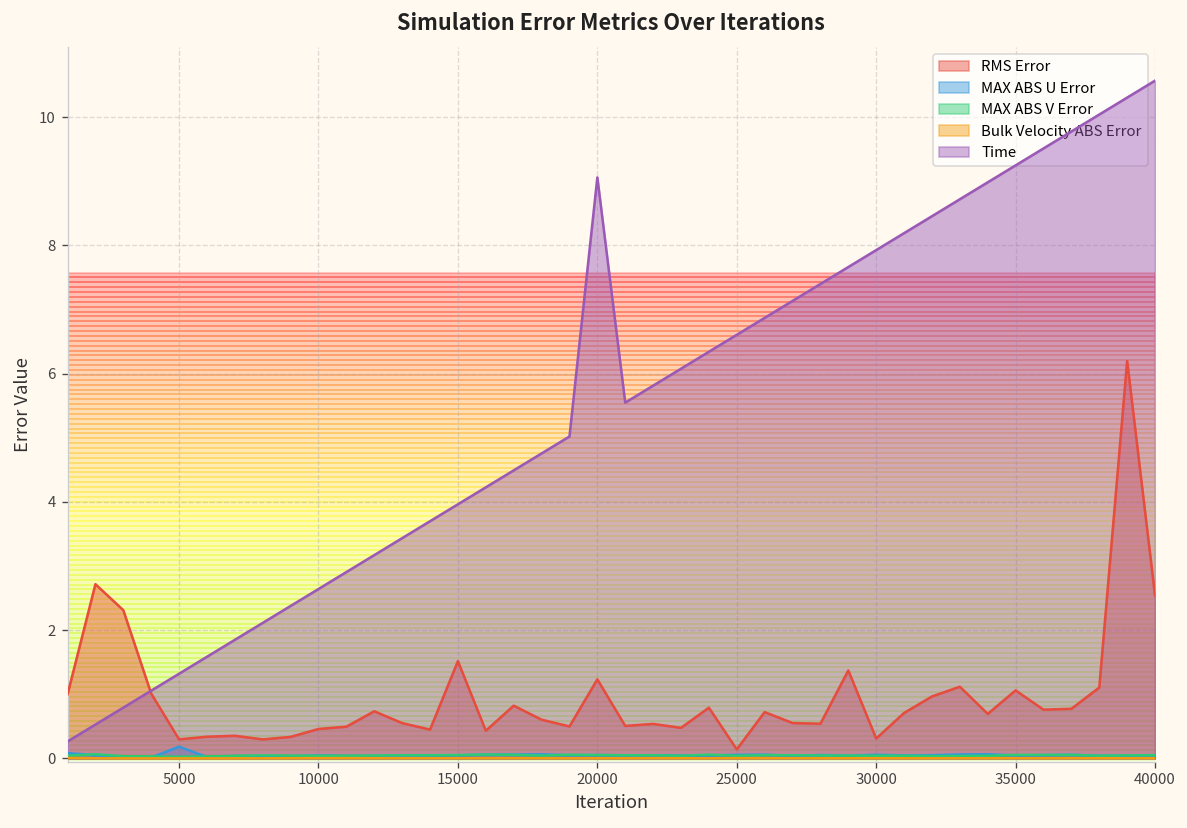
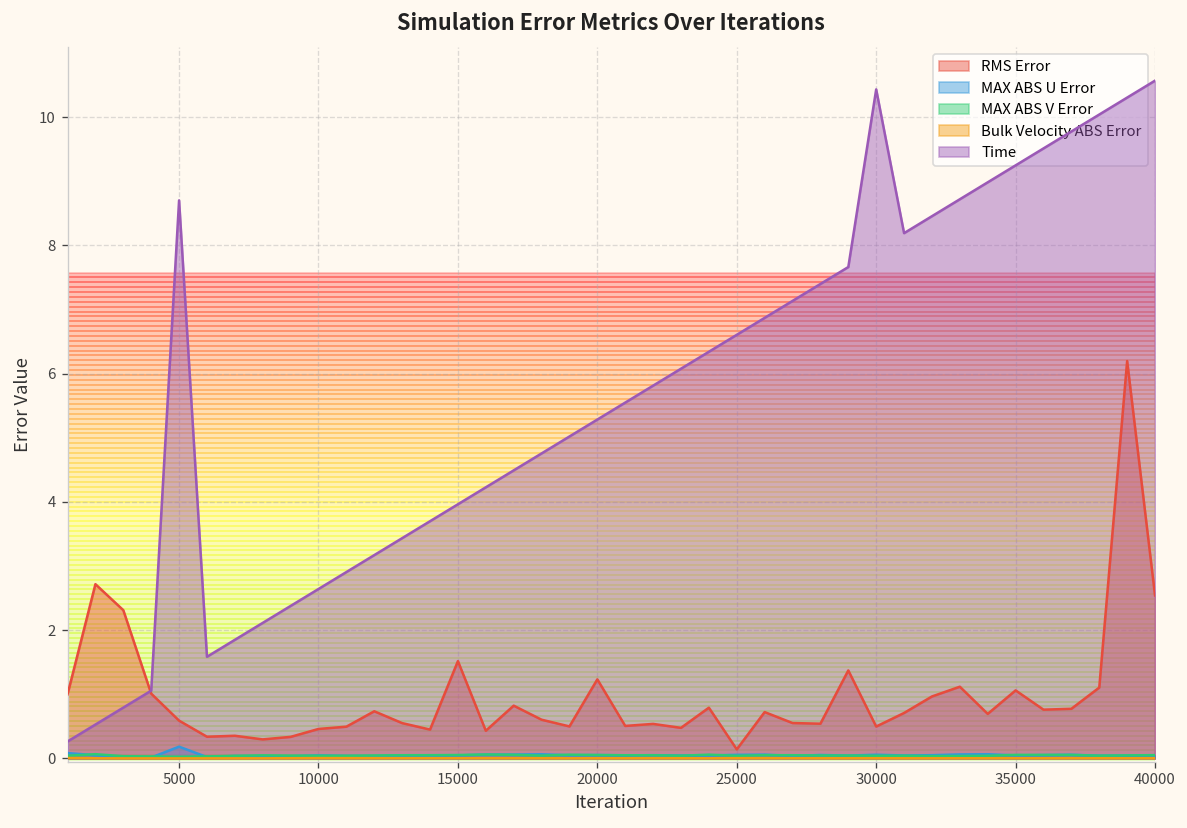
  {
    "RMS Error": {
-     "5000": 0.3,
+     "5000": 0.6,
      "10000": 0.5,
      "15000": 1.5,
      "20000": 1.2,
      "25000": 0.1,
-     "30000": 0.3,
+     "30000": 0.5,
      "35000": 1.1,
      "40000": 2.5
    },
    "MAX ABS U Error": {
      "5000": 0.2
    },
    "Bulk Velocity ABS Error": {
      "20000": 0.0,
      "40000": 0.0
    },
    "Time": {
-     "5000": 1.3,
+     "5000": 8.7,
      "10000": 2.6,
      "15000": 4.0,
-     "20000": 9.1,
+     "20000": 5.3,
      "25000": 6.6,
-     "30000": 7.9,
+     "30000": 10.4,
      "40000": 10.6
    }
  }
